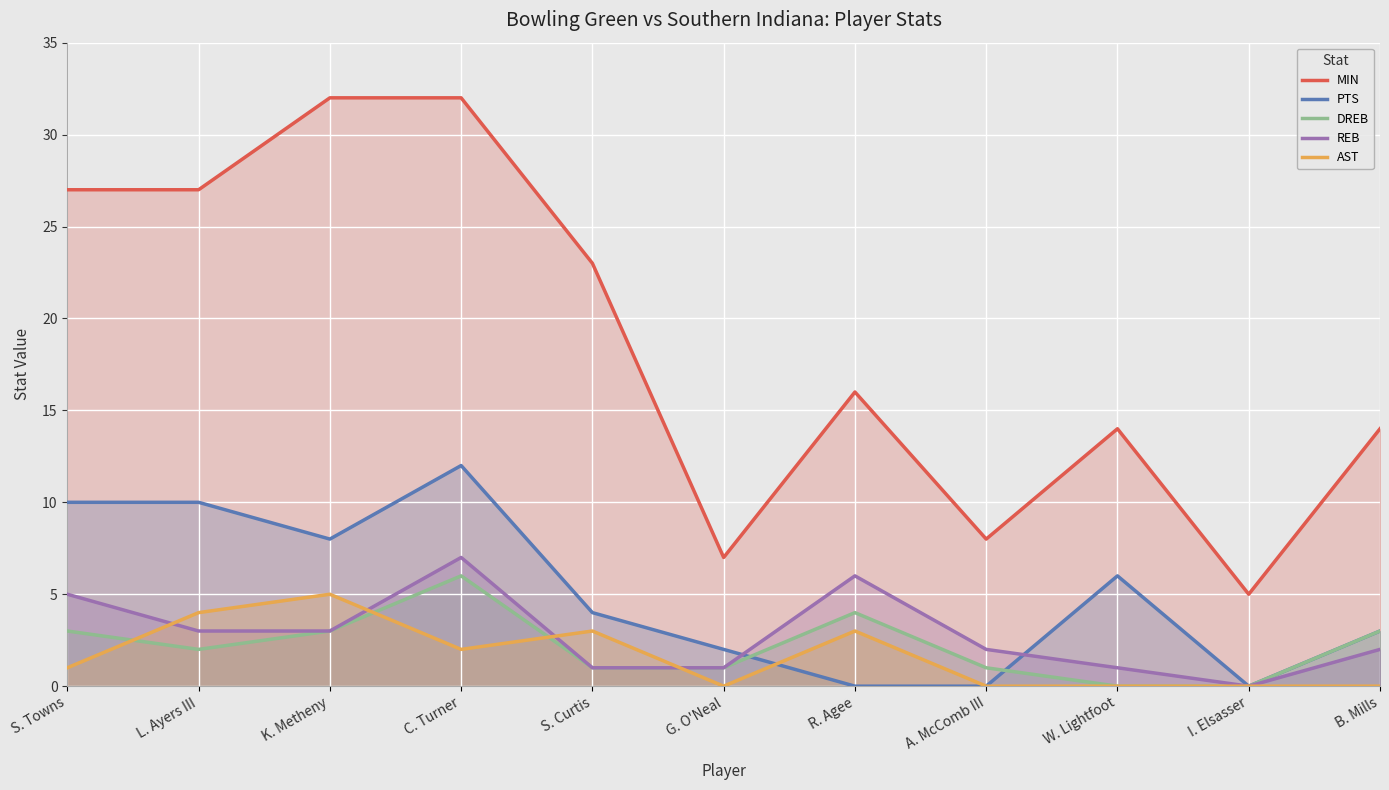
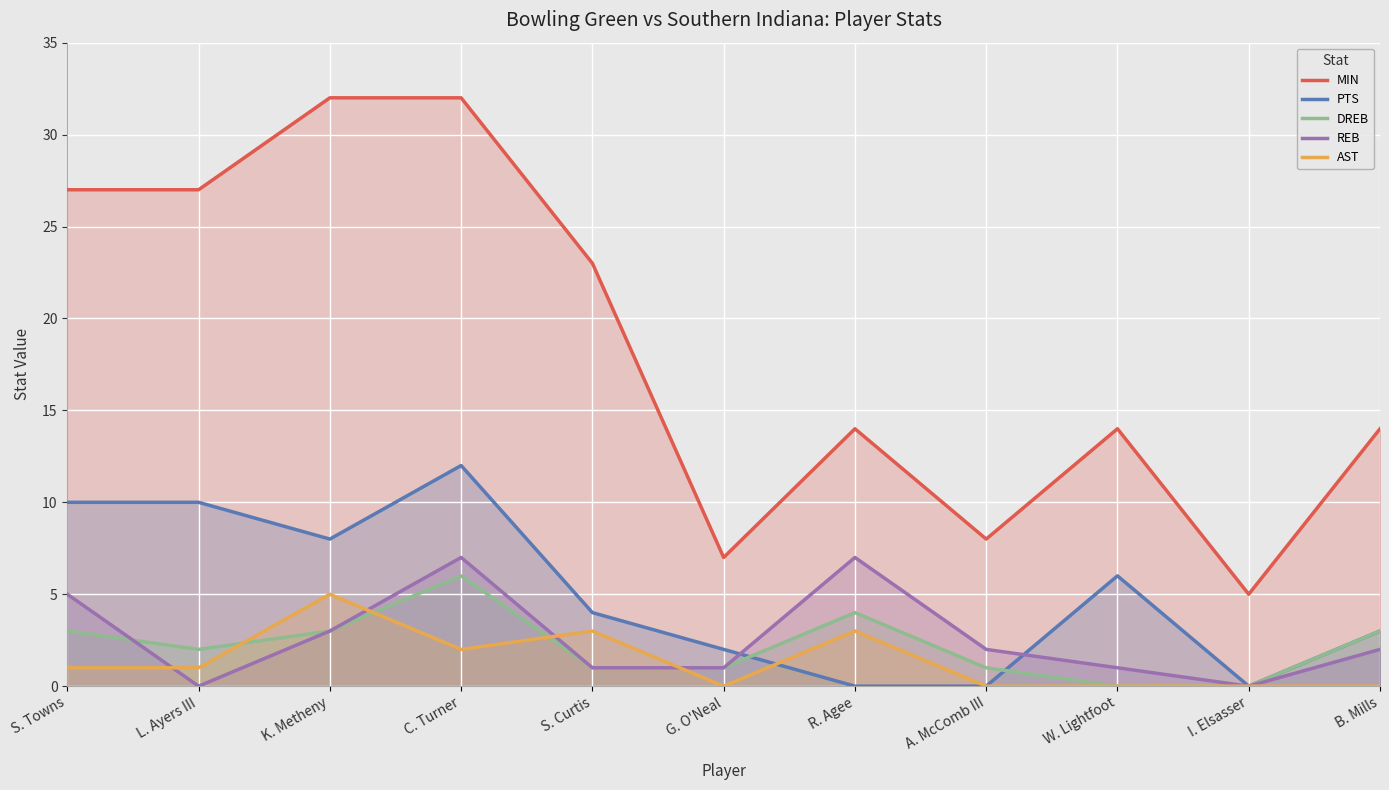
  {
    "MIN": {
      "S. Towns": 27,
      "L. Ayers III": 27,
      "K. Metheny": 32,
      "C. Turner": 32,
      "S. Curtis": 23,
      "G. O'Neal": 7,
-     "R. Agee": 16,
+     "R. Agee": 14,
      "A. McComb III": 8,
      "W. Lightfoot": 14,
      "I. Elsasser": 5,
      "B. Mills": 14
    },
    "PTS": {
      "S. Towns": 10,
      "L. Ayers III": 10,
      "K. Metheny": 8,
      "C. Turner": 12,
      "S. Curtis": 4,
      "G. O'Neal": 2,
      "R. Agee": 0,
      "W. Lightfoot": 6
    },
    "DREB": {
      "S. Towns": 3,
      "L. Ayers III": 2,
      "C. Turner": 6,
      "R. Agee": 4,
      "A. McComb III": 1
    },
    "REB": {
      "S. Towns": 5,
-     "L. Ayers III": 3,
+     "L. Ayers III": 0,
      "C. Turner": 7,
-     "R. Agee": 6,
+     "R. Agee": 7,
      "A. McComb III": 2,
      "W. Lightfoot": 1,
      "B. Mills": 2
    },
    "AST": {
      "S. Towns": 1,
-     "L. Ayers III": 4,
+     "L. Ayers III": 1,
      "K. Metheny": 5,
      "C. Turner": 2,
      "S. Curtis": 3,
      "G. O'Neal": 0,
      "R. Agee": 3,
      "B. Mills": 0
    }
  }
